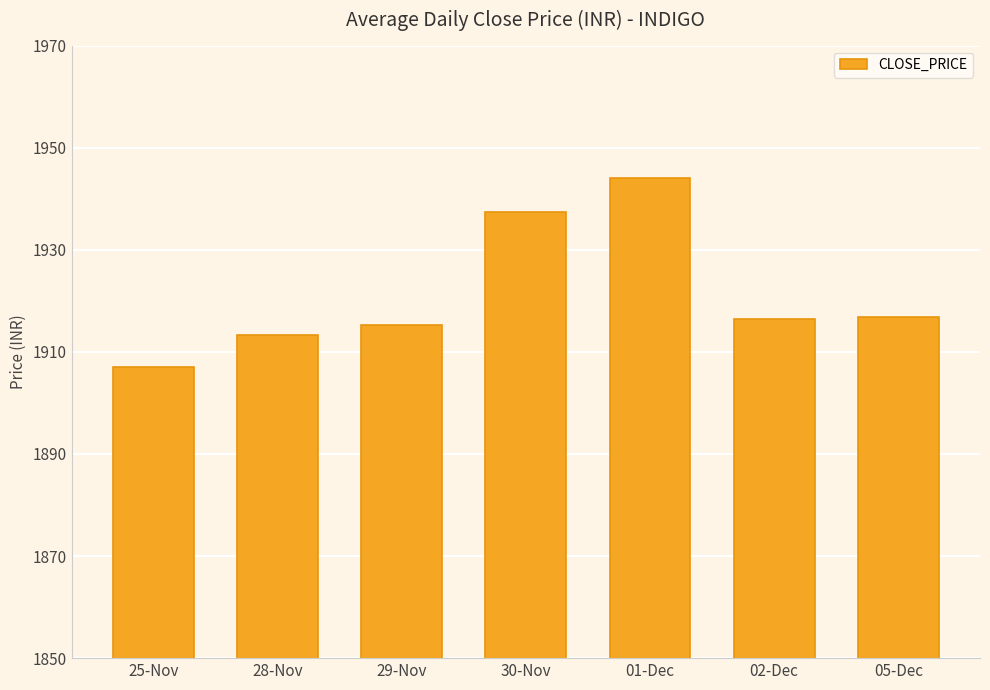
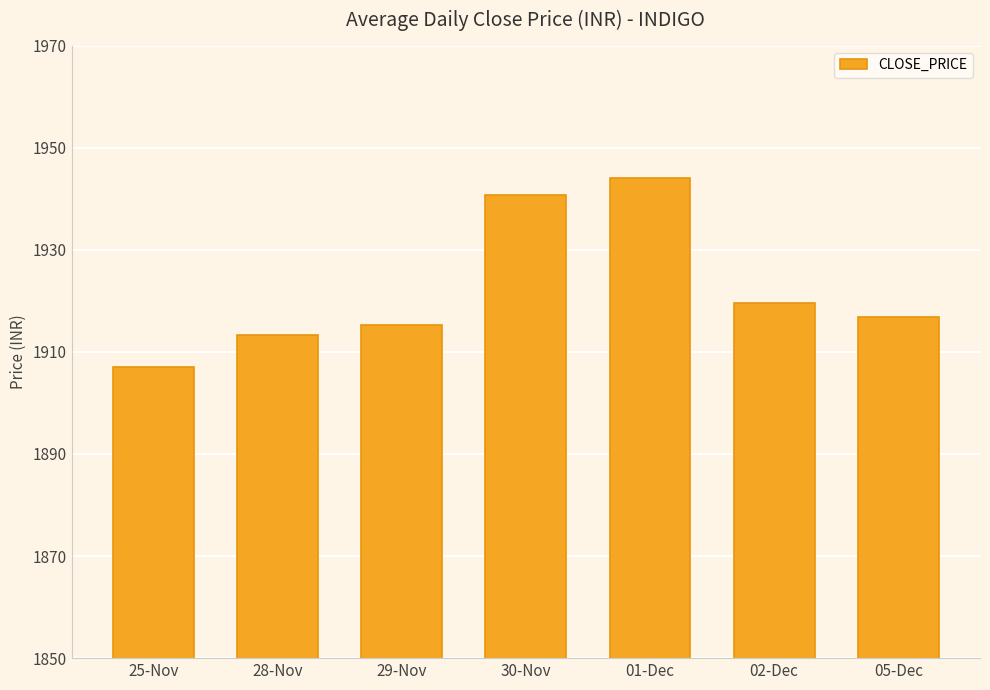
  {
    "25-Nov": 1907,
    "28-Nov": 1913,
    "29-Nov": 1915,
-   "30-Nov": 1937,
+   "30-Nov": 1941,
    "01-Dec": 1944,
-   "02-Dec": 1917,
+   "02-Dec": 1920,
    "05-Dec": 1917
  }
